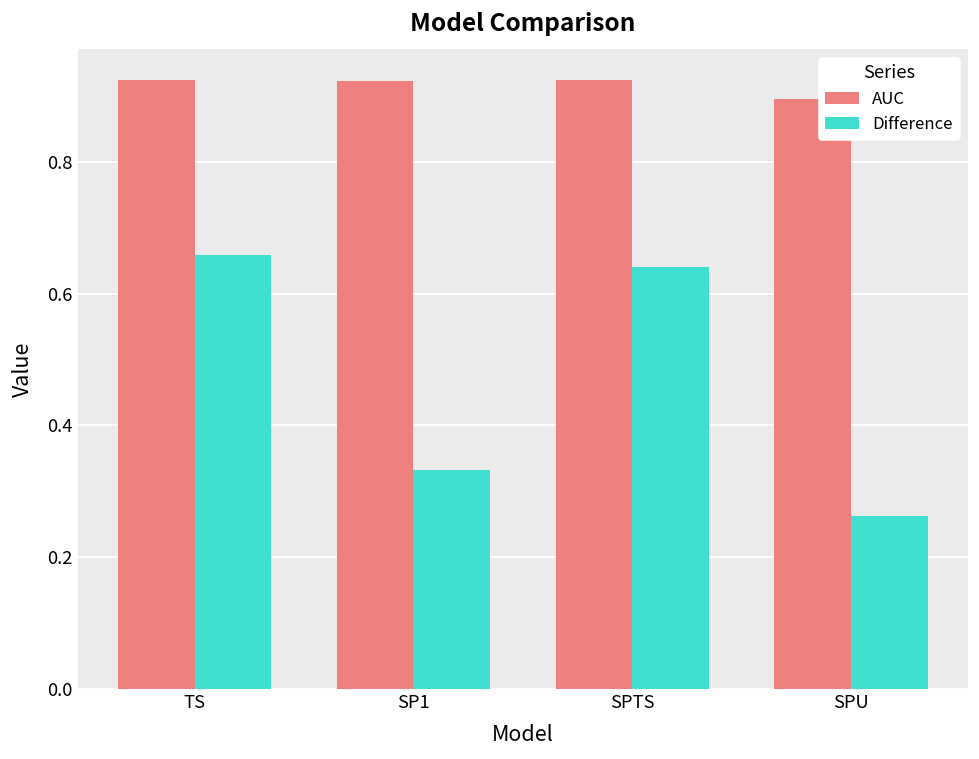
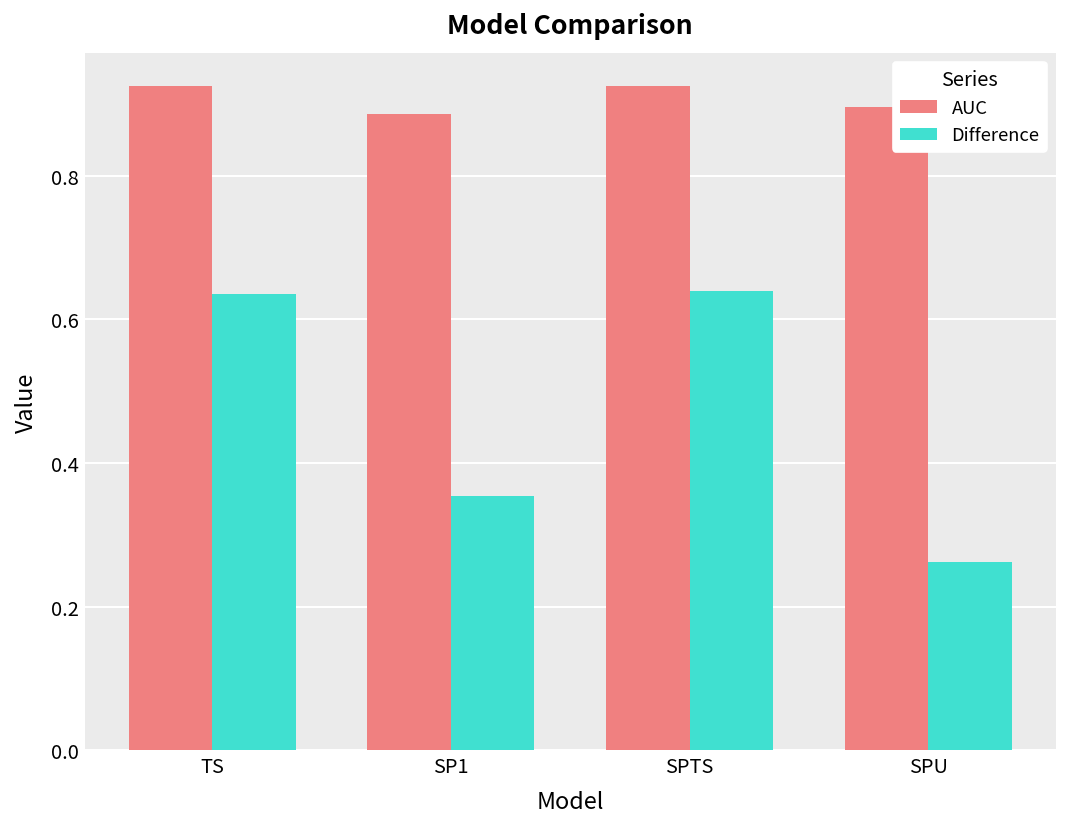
  {
    "AUC": {
      "TS": 0.92,
-     "SP1": 0.92,
+     "SP1": 0.89,
      "SPTS": 0.92,
      "SPU": 0.90
    },
    "Difference": {
-     "TS": 0.66,
-     "SP1": 0.33,
+     "TS": 0.64,
+     "SP1": 0.35,
      "SPTS": 0.64,
      "SPU": 0.26
    }
  }
